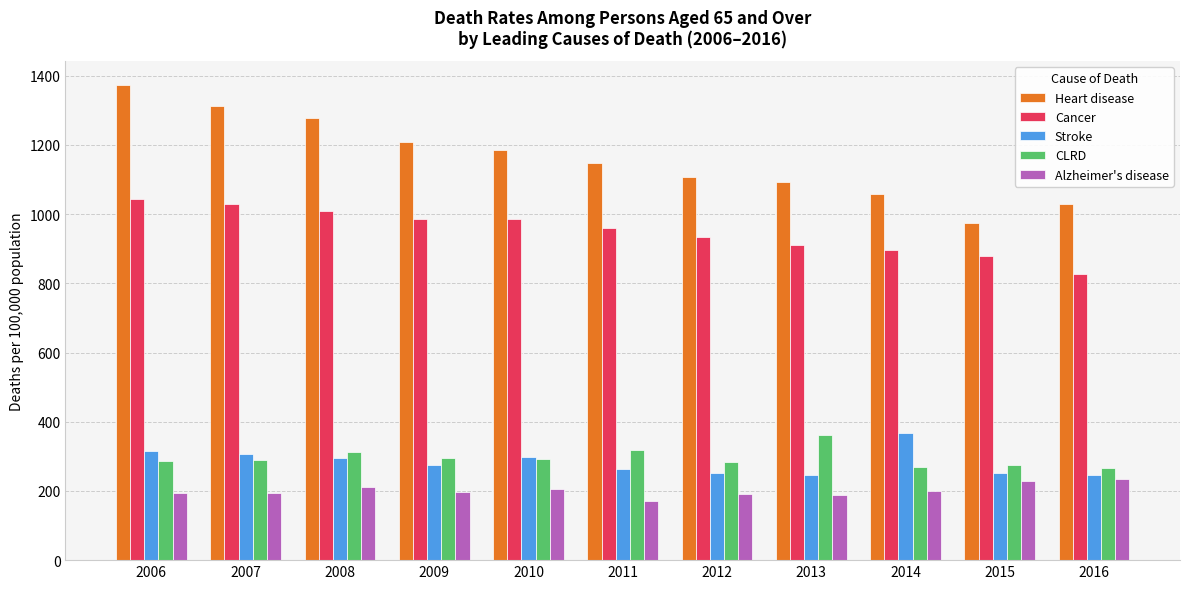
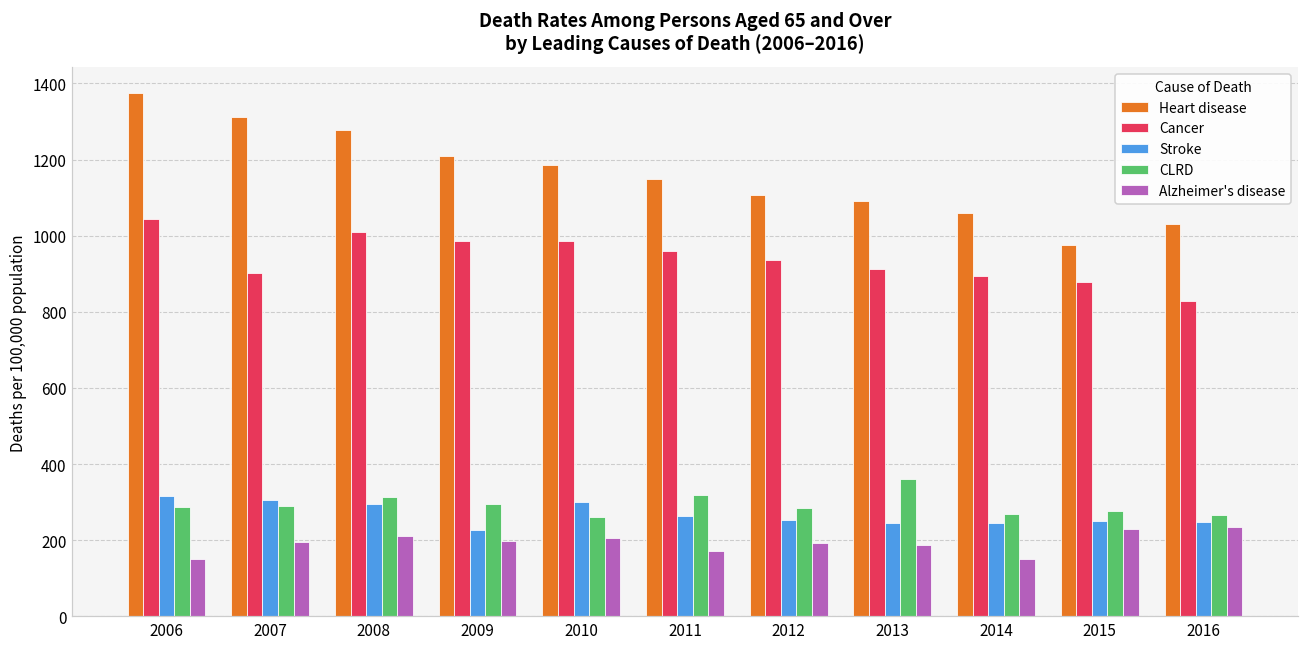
  {
    "Heart disease": {
      "2006": 1370,
      "2007": 1310,
      "2008": 1280,
      "2009": 1210,
      "2010": 1190,
      "2011": 1150,
      "2012": 1110,
      "2013": 1090,
      "2014": 1060,
      "2015": 980,
      "2016": 1030
    },
    "Cancer": {
      "2006": 1040,
-     "2007": 1030,
+     "2007": 900,
      "2008": 1010,
      "2009": 990,
      "2010": 990,
      "2011": 960,
      "2012": 940,
      "2013": 910,
      "2014": 900,
      "2015": 880,
      "2016": 830
    },
    "Stroke": {
      "2006": 310,
      "2007": 310,
      "2008": 300,
-     "2009": 280,
+     "2009": 230,
      "2010": 300,
      "2011": 260,
      "2012": 250,
      "2013": 250,
-     "2014": 370,
+     "2014": 250,
      "2015": 250,
      "2016": 250
    },
    "CLRD": {
      "2006": 290,
      "2007": 290,
      "2008": 310,
      "2009": 300,
-     "2010": 290,
+     "2010": 260,
      "2011": 320,
      "2012": 280,
      "2013": 360,
      "2014": 270,
      "2015": 280,
      "2016": 270
    },
    "Alzheimer's disease": {
-     "2006": 190,
+     "2006": 150,
      "2007": 200,
      "2008": 210,
      "2009": 200,
      "2010": 210,
      "2011": 170,
      "2012": 190,
      "2013": 190,
-     "2014": 200,
+     "2014": 150,
      "2015": 230,
      "2016": 230
    }
  }
